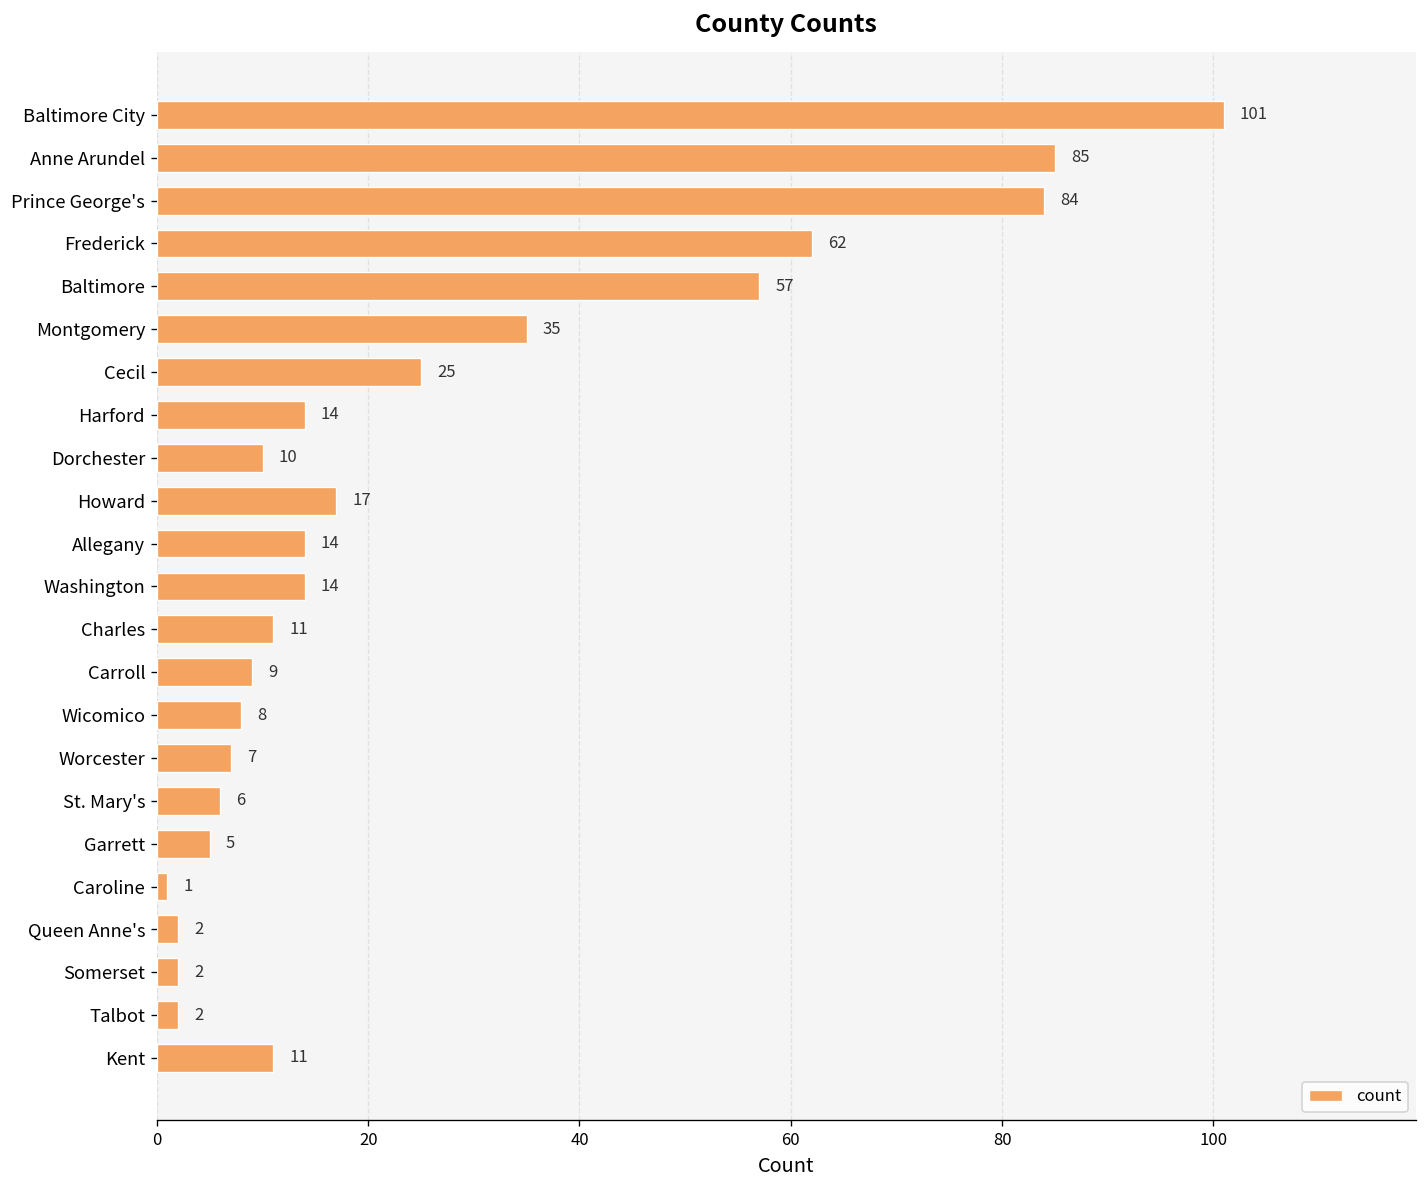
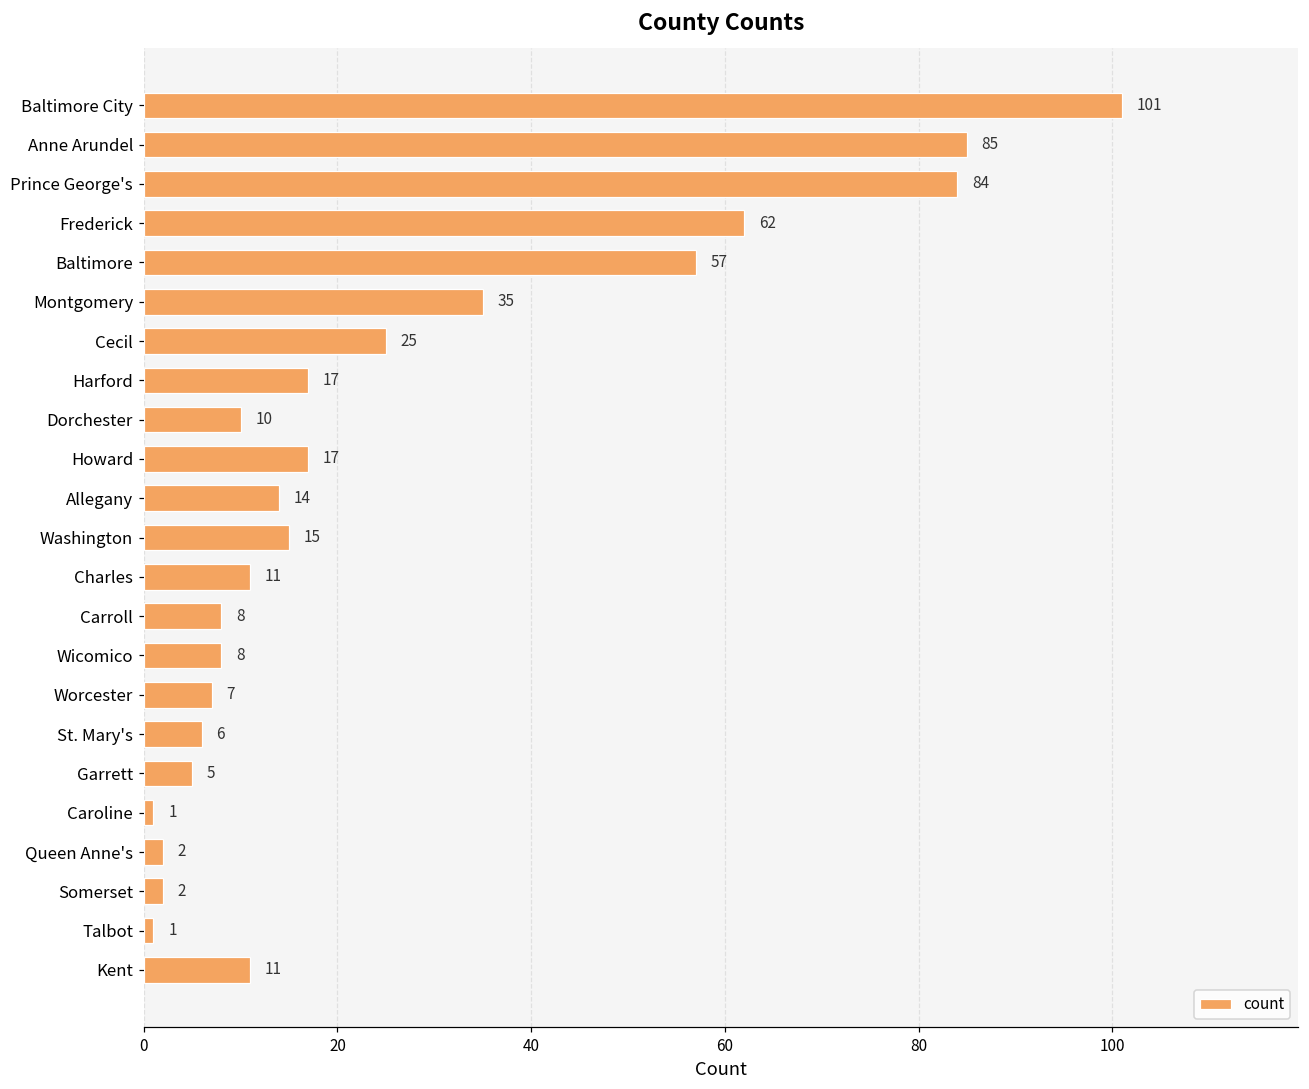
  {
    "Baltimore City": 101,
    "Anne Arundel": 85,
    "Prince George's": 84,
    "Frederick": 62,
    "Baltimore": 57,
    "Montgomery": 35,
    "Cecil": 25,
-   "Harford": 14,
+   "Harford": 17,
    "Dorchester": 10,
    "Howard": 17,
    "Allegany": 14,
-   "Washington": 14,
+   "Washington": 15,
    "Charles": 11,
-   "Carroll": 9,
+   "Carroll": 8,
    "Wicomico": 8,
    "Worcester": 7,
    "St. Mary's": 6,
    "Garrett": 5,
    "Caroline": 1,
    "Queen Anne's": 2,
    "Somerset": 2,
-   "Talbot": 2,
+   "Talbot": 1,
    "Kent": 11
  }
